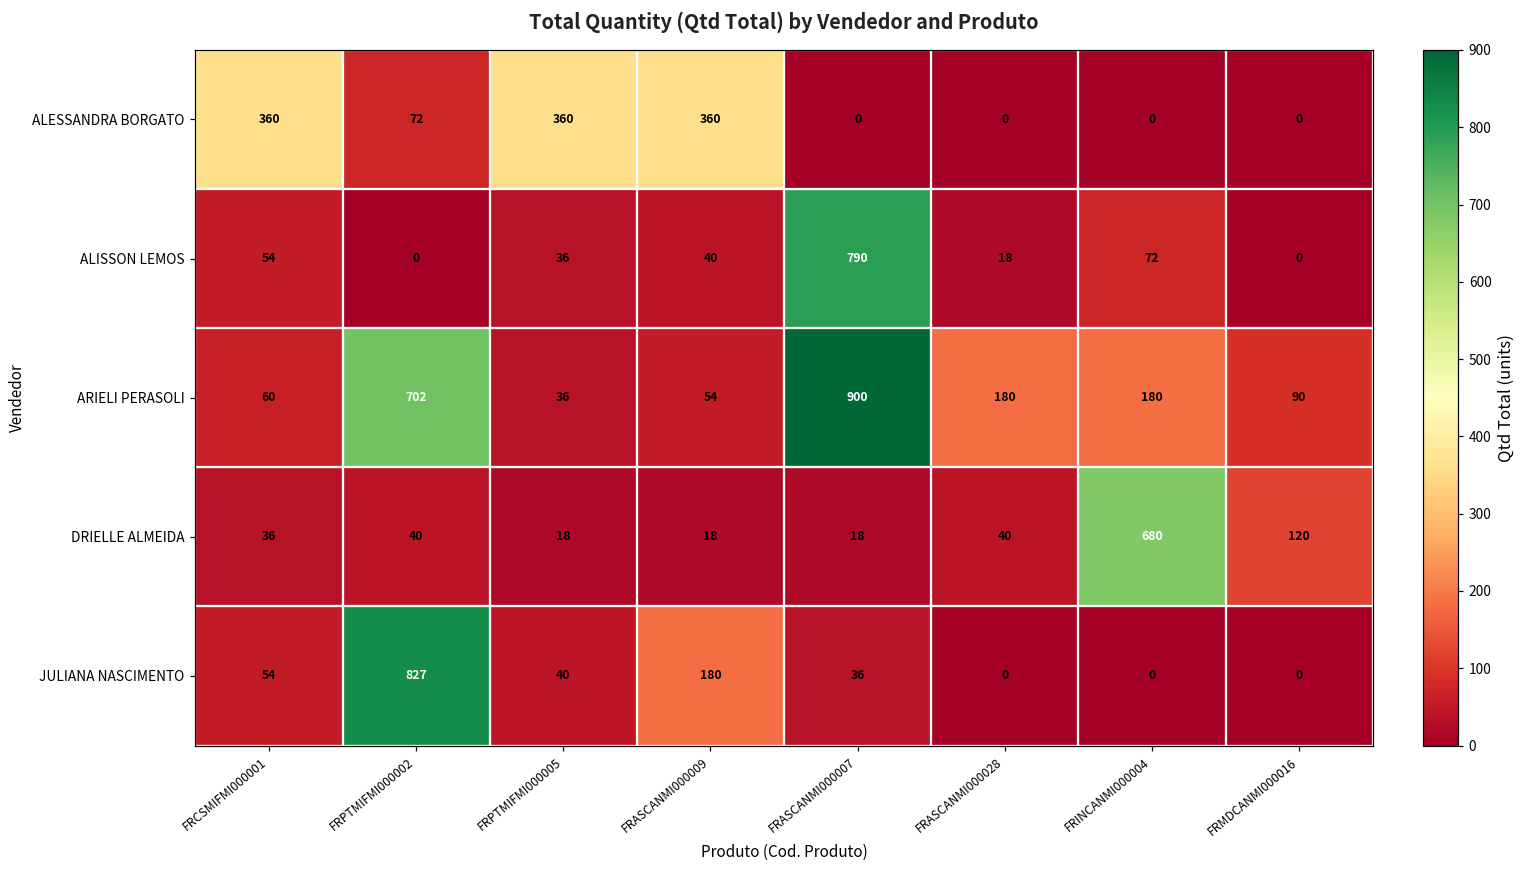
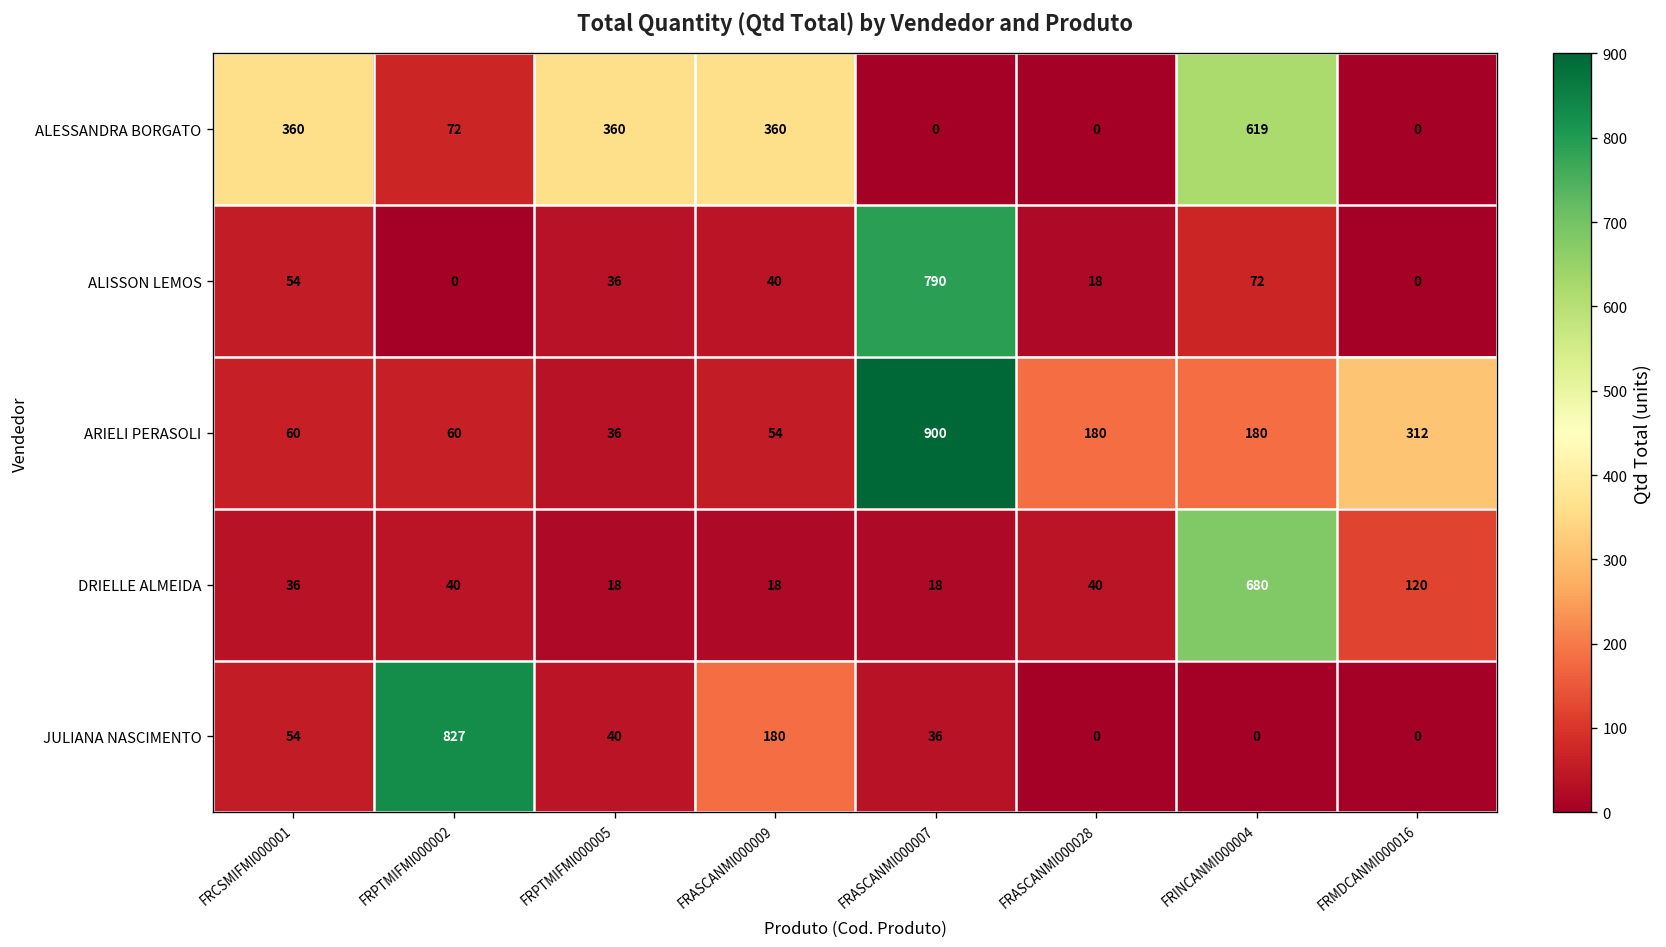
  {
    "ALESSANDRA BORGATO": {
      "FRCSMIFMI000001": 360,
      "FRPTMIFMI000002": 72,
      "FRPTMIFMI000005": 360,
      "FRASCANMI000009": 360,
      "FRASCANMI000007": 0,
      "FRASCANMI000028": 0,
-     "FRINCANMI000004": 0,
+     "FRINCANMI000004": 619,
      "FRMDCANMI000016": 0
    },
    "ALISSON LEMOS": {
      "FRCSMIFMI000001": 54,
      "FRPTMIFMI000002": 0,
      "FRPTMIFMI000005": 36,
      "FRASCANMI000009": 40,
      "FRASCANMI000007": 790,
      "FRASCANMI000028": 18,
      "FRINCANMI000004": 72,
      "FRMDCANMI000016": 0
    },
    "ARIELI PERASOLI": {
      "FRCSMIFMI000001": 60,
-     "FRPTMIFMI000002": 702,
+     "FRPTMIFMI000002": 60,
      "FRPTMIFMI000005": 36,
      "FRASCANMI000009": 54,
      "FRASCANMI000007": 900,
      "FRASCANMI000028": 180,
      "FRINCANMI000004": 180,
-     "FRMDCANMI000016": 90
+     "FRMDCANMI000016": 312
    },
    "DRIELLE ALMEIDA": {
      "FRCSMIFMI000001": 36,
      "FRPTMIFMI000002": 40,
      "FRPTMIFMI000005": 18,
      "FRASCANMI000009": 18,
      "FRASCANMI000007": 18,
      "FRASCANMI000028": 40,
      "FRINCANMI000004": 680,
      "FRMDCANMI000016": 120
    },
    "JULIANA NASCIMENTO": {
      "FRCSMIFMI000001": 54,
      "FRPTMIFMI000002": 827,
      "FRPTMIFMI000005": 40,
      "FRASCANMI000009": 180,
      "FRASCANMI000007": 36,
      "FRASCANMI000028": 0,
      "FRINCANMI000004": 0,
      "FRMDCANMI000016": 0
    }
  }
